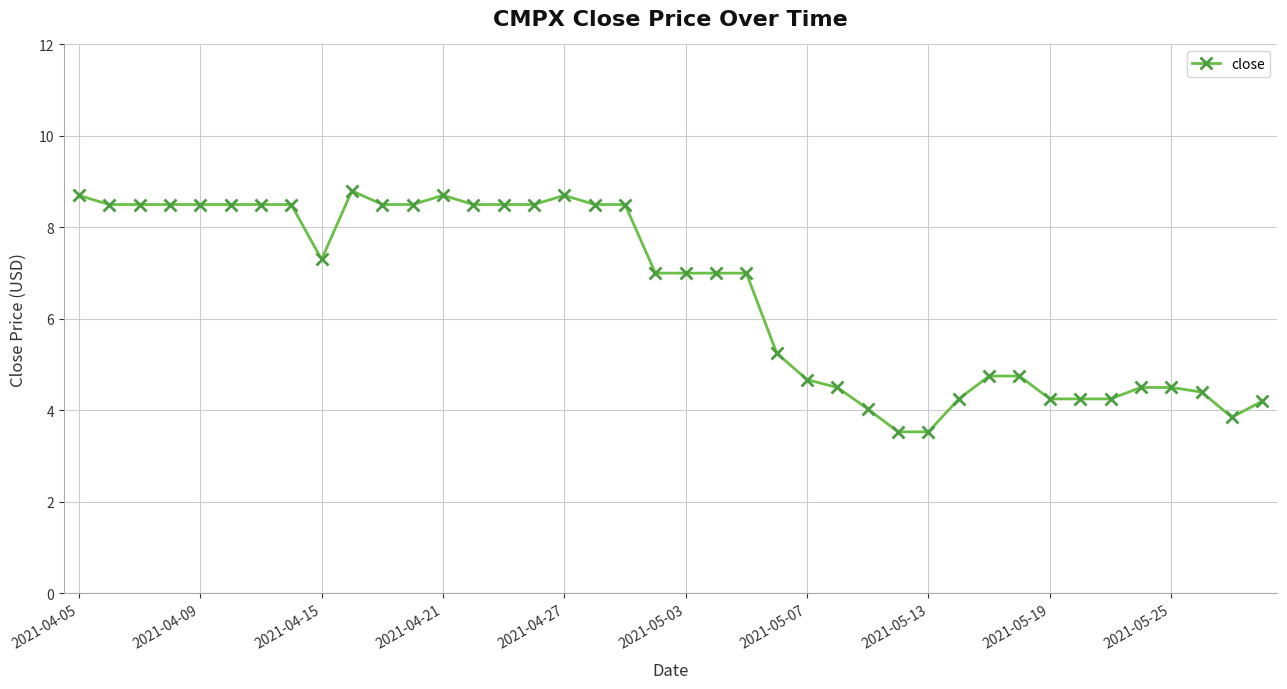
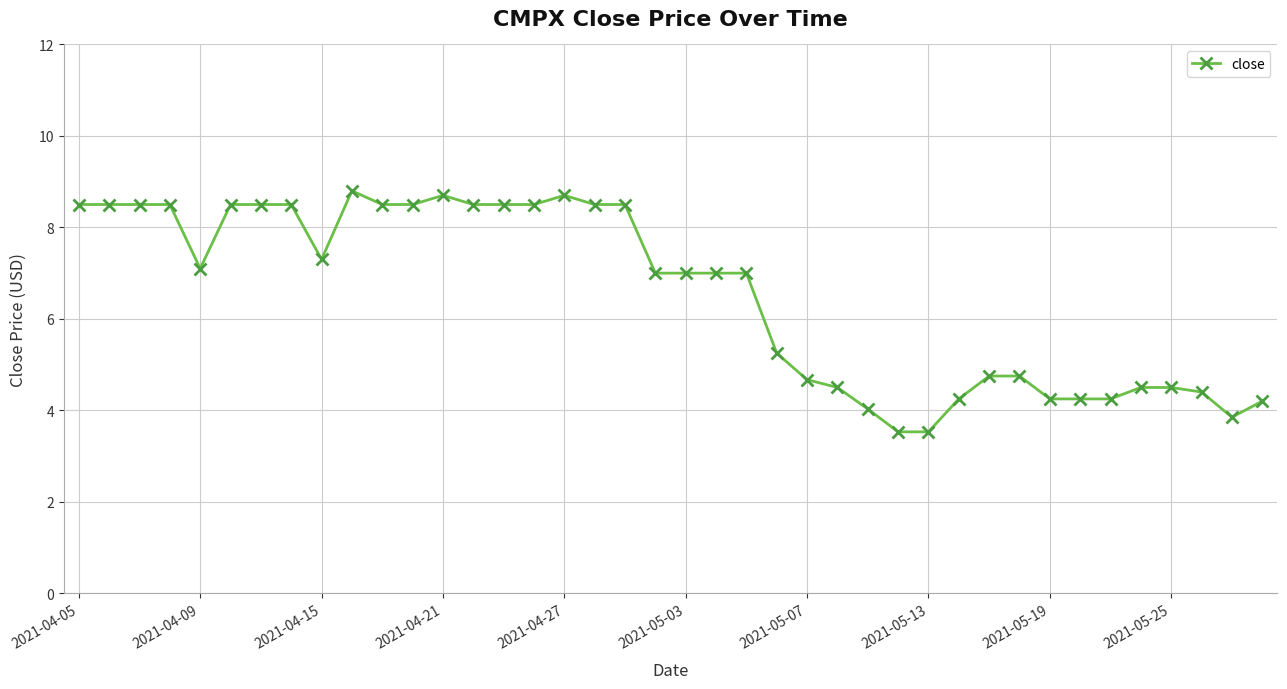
  {
-   "2021-04-05": 8.7,
-   "2021-04-09": 8.5,
+   "2021-04-05": 8.5,
+   "2021-04-09": 7.1,
    "2021-04-15": 7.3,
    "2021-04-21": 8.7,
    "2021-04-27": 8.7,
    "2021-05-03": 7.0,
    "2021-05-07": 4.7,
    "2021-05-13": 3.5,
    "2021-05-19": 4.3,
    "2021-05-25": 4.5
  }
